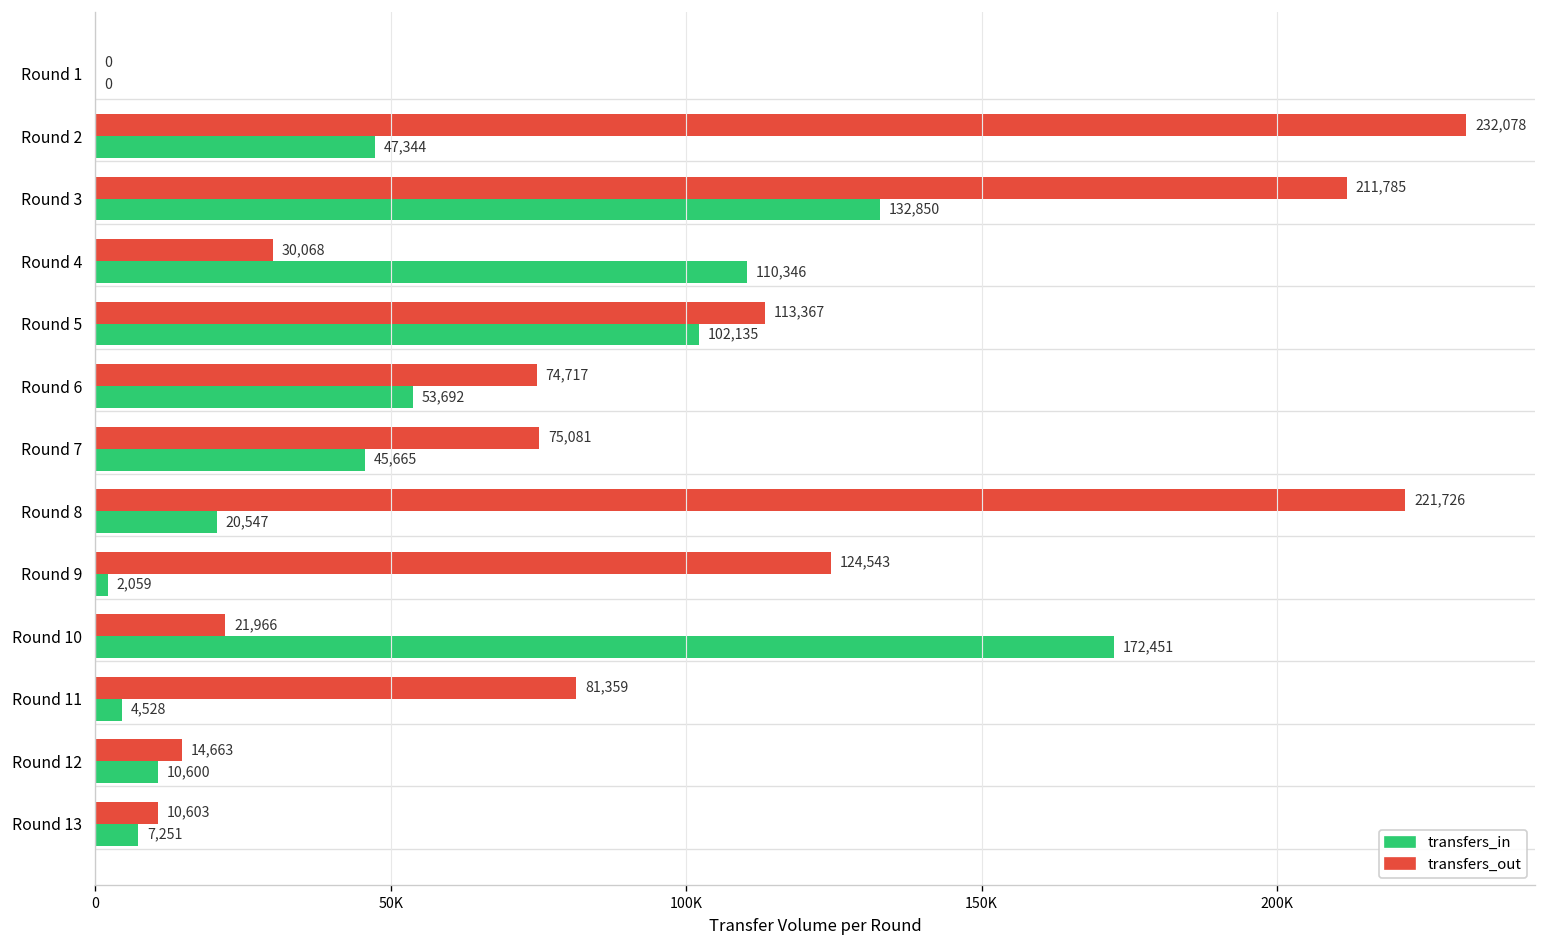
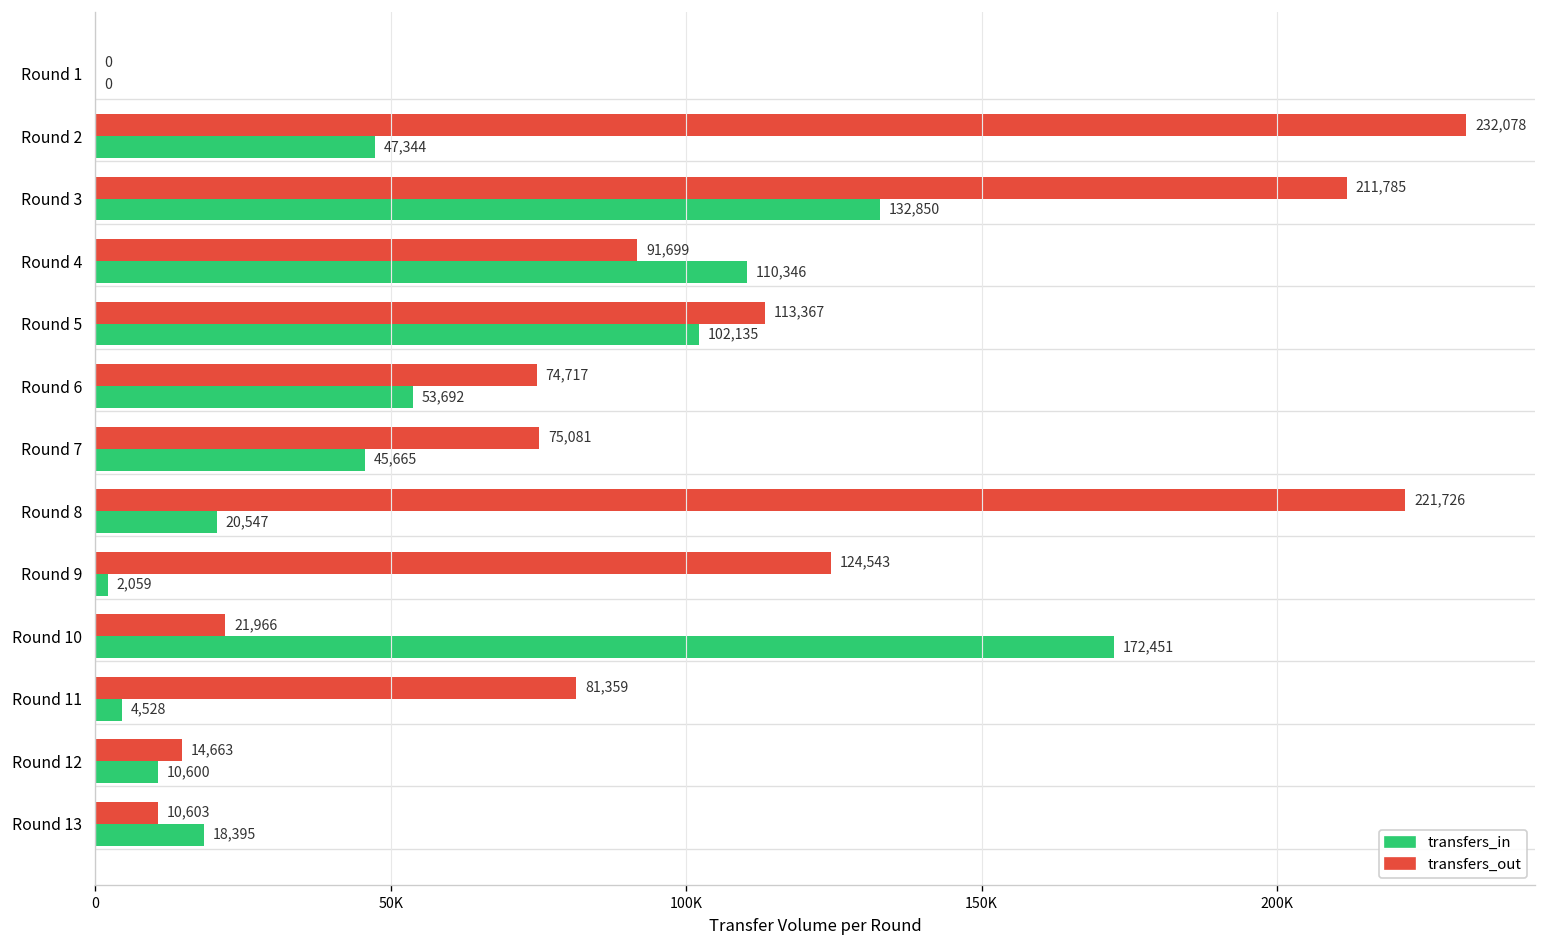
  {
    "transfers_in": {
      "Round 1": "0",
      "Round 2": "47,344",
      "Round 3": "132,850",
      "Round 4": "110,346",
      "Round 5": "102,135",
      "Round 6": "53,692",
      "Round 7": "45,665",
      "Round 8": "20,547",
      "Round 9": "2,059",
      "Round 10": "172,451",
      "Round 11": "4,528",
      "Round 12": "10,600",
-     "Round 13": "7,251"
+     "Round 13": "18,395"
    },
    "transfers_out": {
      "Round 1": "0",
      "Round 2": "232,078",
      "Round 3": "211,785",
-     "Round 4": "30,068",
+     "Round 4": "91,699",
      "Round 5": "113,367",
      "Round 6": "74,717",
      "Round 7": "75,081",
      "Round 8": "221,726",
      "Round 9": "124,543",
      "Round 10": "21,966",
      "Round 11": "81,359",
      "Round 12": "14,663",
      "Round 13": "10,603"
    }
  }
